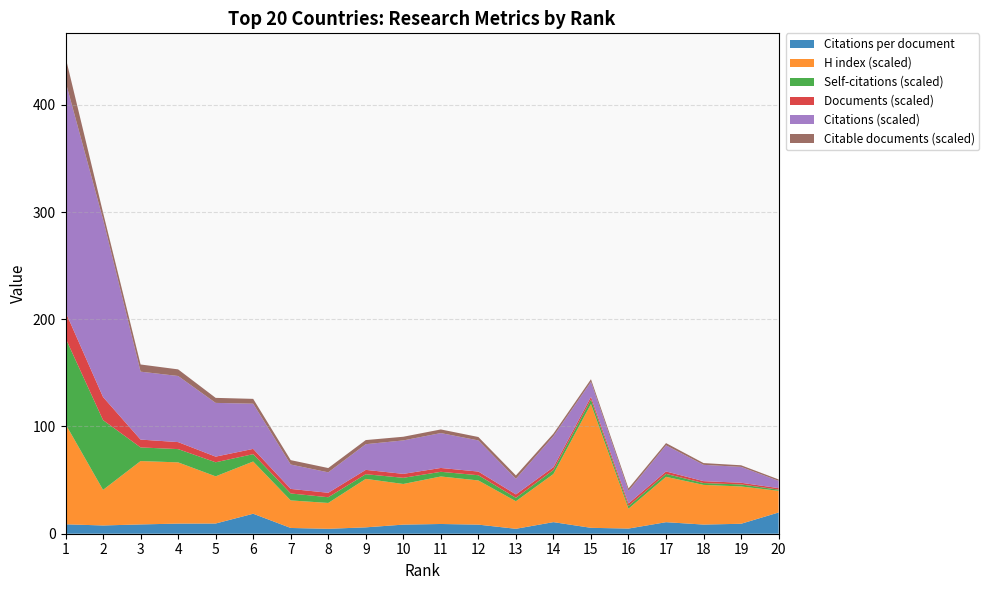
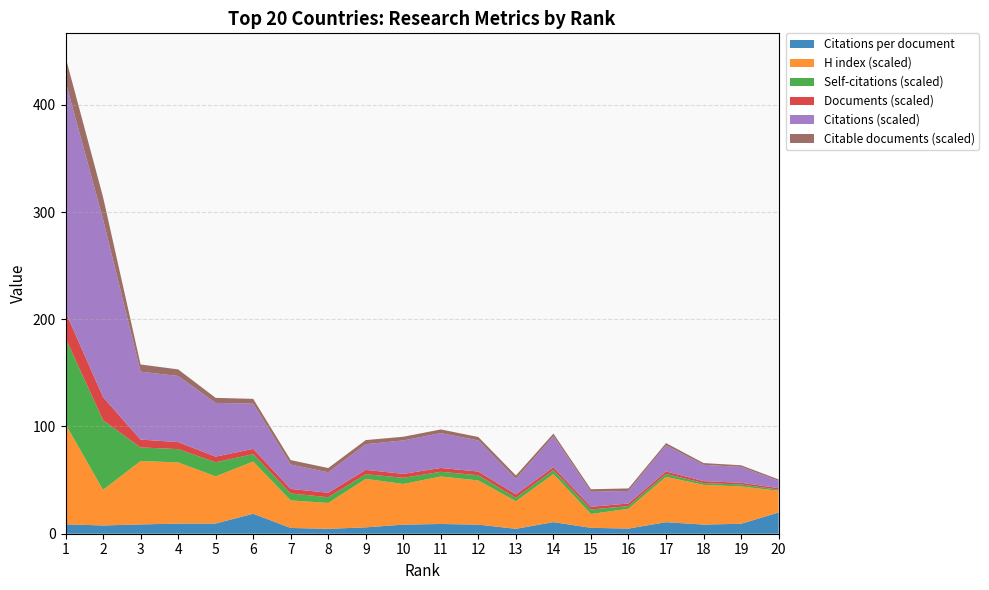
  {
    "Citations per document": {
      "1": 9,
      "2": 8,
      "3": 9,
      "4": 9,
      "5": 10,
      "6": 19,
      "7": 5,
      "8": 5,
      "9": 6,
      "10": 8,
      "11": 9,
      "12": 8,
      "13": 5,
      "14": 11,
      "15": 6,
      "16": 5,
      "17": 11,
      "18": 9,
      "19": 9,
      "20": 20
    },
    "H index (scaled)": {
      "1": 94,
      "2": 33,
      "3": 59,
      "4": 57,
      "5": 44,
      "6": 49,
      "7": 26,
      "8": 24,
      "9": 45,
      "10": 38,
      "11": 44,
      "12": 41,
      "13": 26,
      "14": 45,
-     "15": 116,
+     "15": 13,
      "16": 19,
      "17": 42
    },
    "Self-citations (scaled)": {
      "1": 80,
      "2": 65,
      "3": 13,
      "4": 12,
      "5": 13,
      "6": 7,
      "7": 6,
      "8": 5,
      "9": 4,
      "10": 6,
      "11": 4,
      "12": 5,
      "13": 3,
      "14": 4,
      "15": 4,
      "16": 2
    },
    "Documents (scaled)": {
      "1": 24,
      "2": 22,
      "3": 7,
      "4": 7,
      "5": 5,
      "6": 5,
      "7": 4,
      "8": 4,
      "9": 4,
      "10": 4,
      "11": 4,
      "12": 3,
      "13": 3,
      "14": 3,
      "15": 3,
      "16": 2
    },
    "Citations (scaled)": {
      "1": 215,
      "2": 166,
      "3": 63,
      "4": 62,
      "5": 50,
      "6": 42,
      "7": 23,
      "8": 19,
      "9": 24,
      "10": 31,
      "11": 33,
      "12": 29,
      "13": 15,
      "14": 29,
      "15": 14
    },
    "Citable documents (scaled)": {
      "1": 23,
-     "2": 6,
+     "2": 21,
      "3": 7,
      "4": 6,
      "5": 5,
      "6": 4,
      "7": 4,
      "8": 4,
      "9": 4,
      "10": 3,
      "11": 3,
      "12": 3,
      "13": 3,
      "14": 2,
      "15": 2
    }
  }
